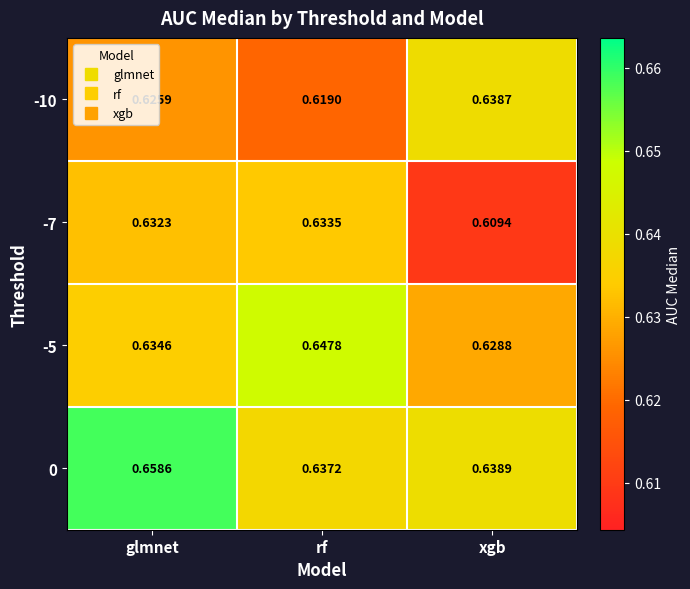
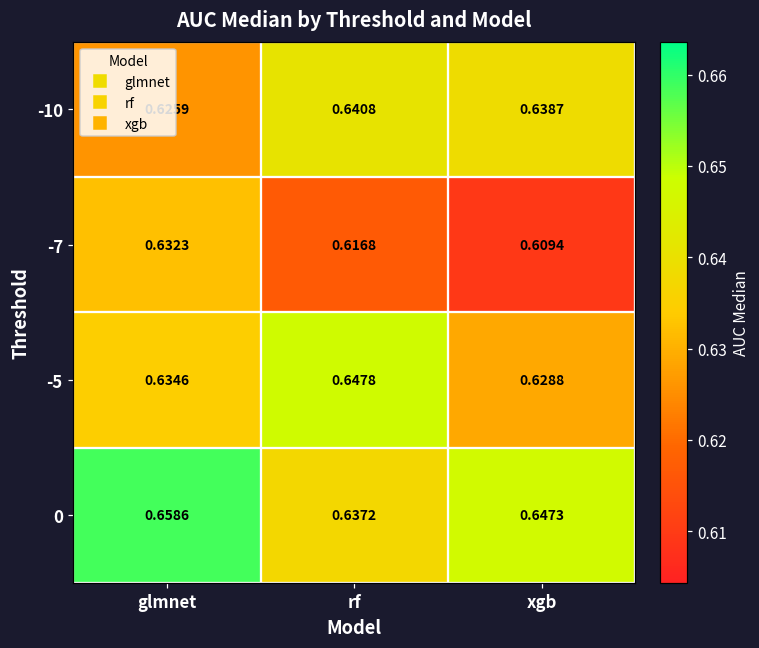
  {
    "-10": {
-     "rf": 0.6190,
+     "rf": 0.6408,
      "xgb": 0.6387
    },
    "-7": {
      "glmnet": 0.6323,
-     "rf": 0.6335,
+     "rf": 0.6168,
      "xgb": 0.6094
    },
    "-5": {
      "glmnet": 0.6346,
      "rf": 0.6478,
      "xgb": 0.6288
    },
    "0": {
      "glmnet": 0.6586,
      "rf": 0.6372,
-     "xgb": 0.6389
+     "xgb": 0.6473
    }
  }
